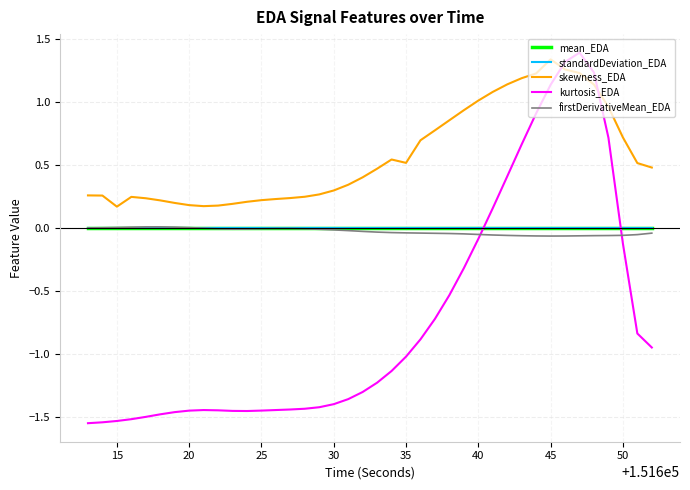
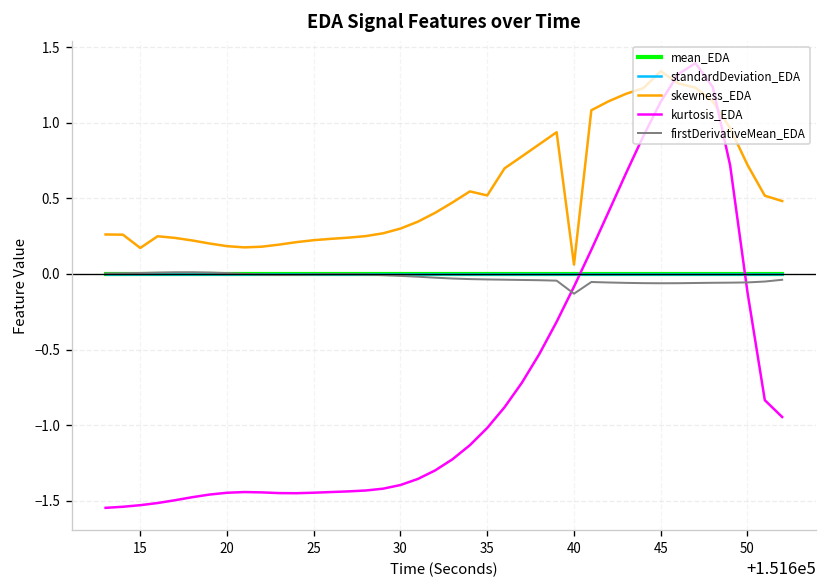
  {
    "standardDeviation_EDA": {
      "35": 0.00,
      "40": 0.00,
      "45": 0.00,
      "50": 0.00
    },
    "skewness_EDA": {
      "15": 0.17,
      "20": 0.18,
      "25": 0.22,
      "30": 0.30,
      "35": 0.52,
-     "40": 1.01,
+     "40": 0.06,
      "50": 0.72
    },
    "kurtosis_EDA": {
      "15": -1.53,
      "20": -1.45,
      "25": -1.45,
      "30": -1.40,
      "35": -1.02,
      "40": -0.08,
      "50": -0.12
    },
    "firstDerivativeMean_EDA": {
      "35": -0.04,
-     "40": -0.05,
+     "40": -0.13,
      "45": -0.06,
      "50": -0.06
    }
  }
